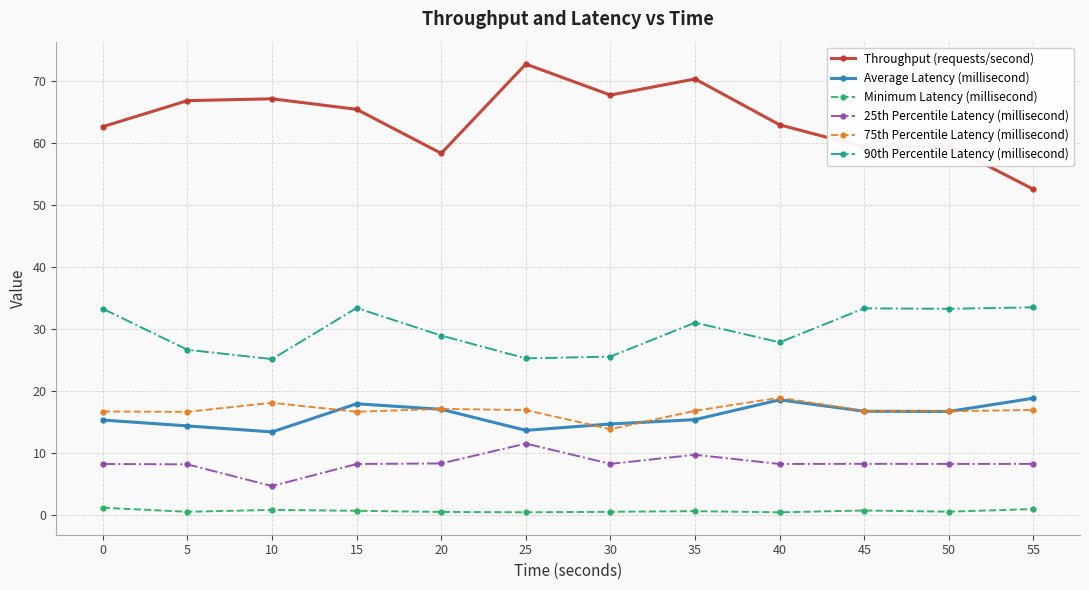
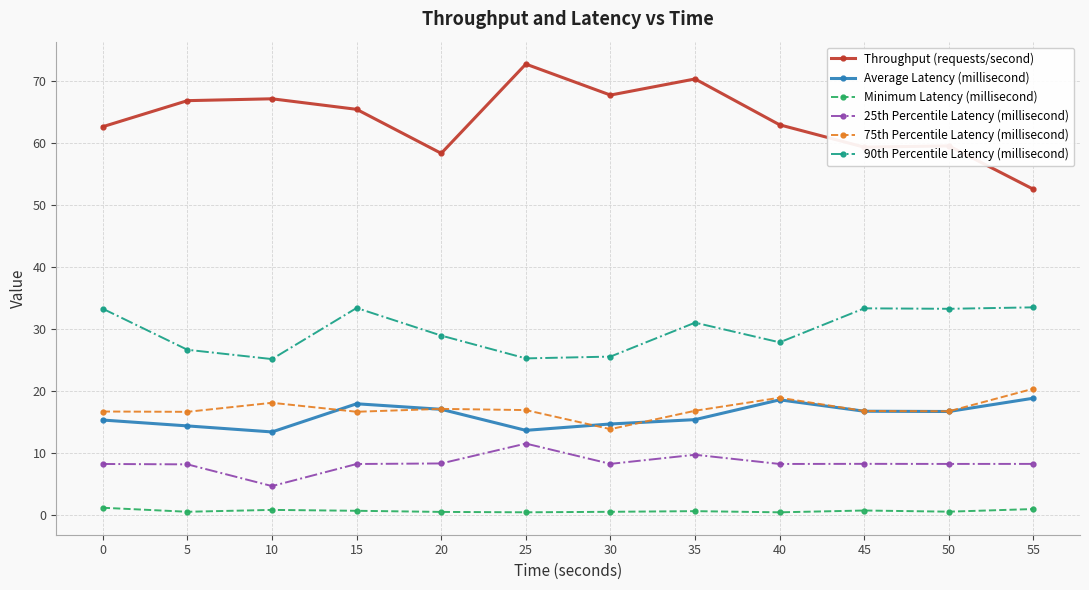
  {
    "Throughput (requests/second)": {
      "0": 63,
      "5": 67,
      "10": 67,
      "15": 66,
      "20": 58,
      "25": 73,
      "30": 68,
      "35": 70,
      "40": 63,
      "55": 53
    },
    "Average Latency (millisecond)": {
      "0": 15,
      "5": 14,
      "10": 13,
      "15": 18,
      "25": 14,
      "30": 15,
      "35": 15,
      "55": 19
    },
    "25th Percentile Latency (millisecond)": {
      "0": 8,
      "5": 8,
      "10": 5,
      "15": 8,
      "20": 8,
      "25": 12,
      "30": 8,
      "35": 10,
      "40": 8,
      "45": 8,
      "50": 8,
      "55": 8
    },
    "75th Percentile Latency (millisecond)": {
      "0": 17,
      "5": 17,
      "10": 18,
      "15": 17,
      "25": 17,
      "30": 14,
      "35": 17,
-     "55": 17
+     "55": 20
    }
  }
